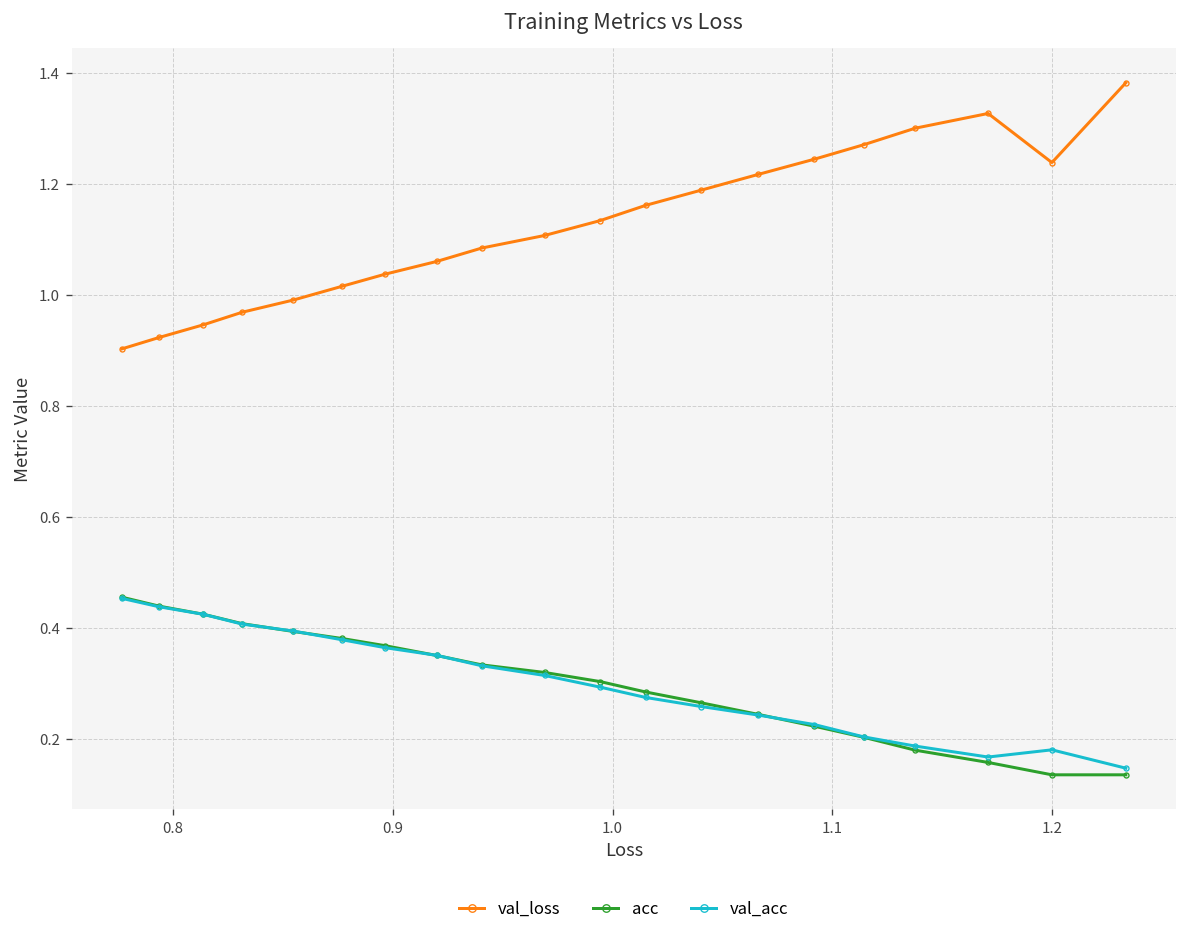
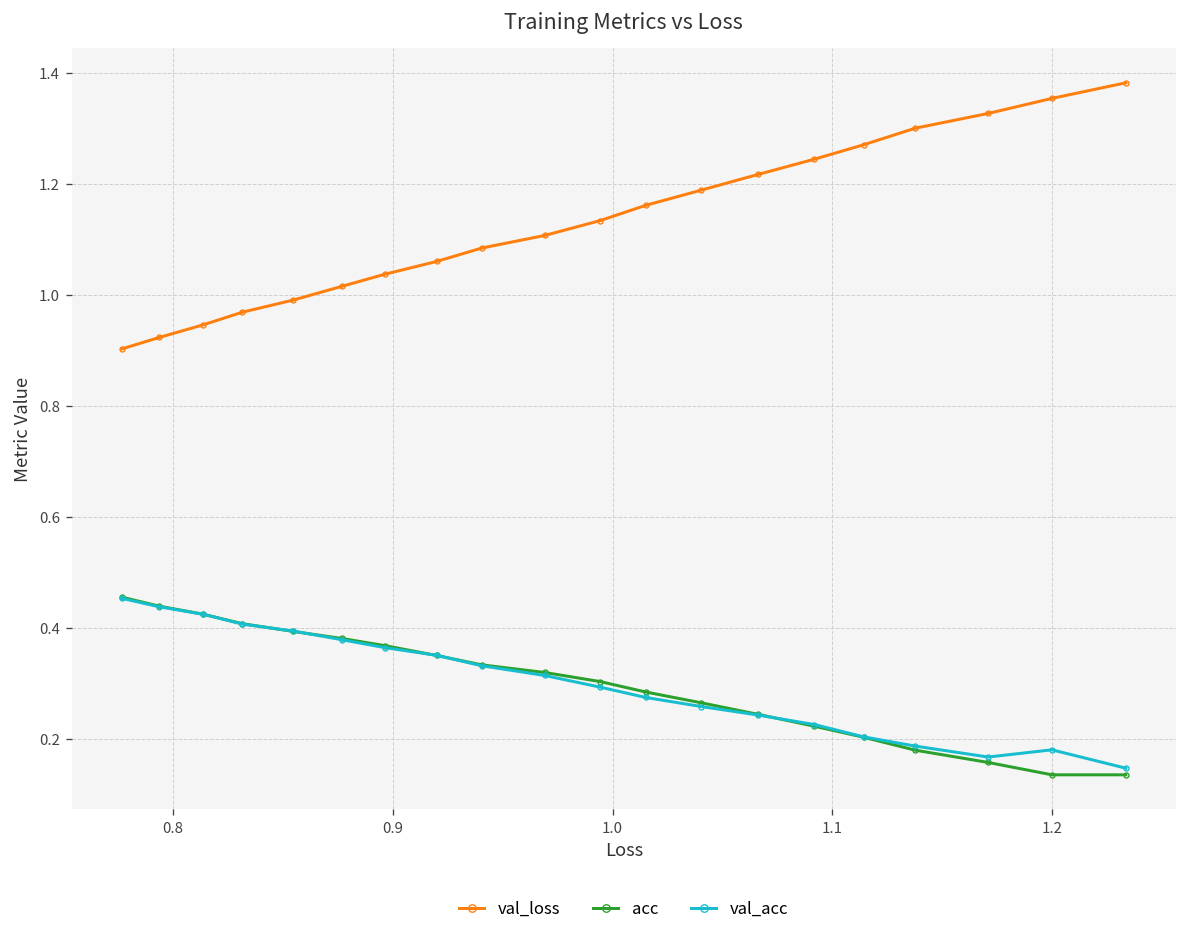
  {
    "val_loss": {
-     "1.2": 1.24
+     "1.2": 1.35
    },
    "acc": {
      "1.2": 0.14
    },
    "val_acc": {
      "1.2": 0.18
    }
  }
